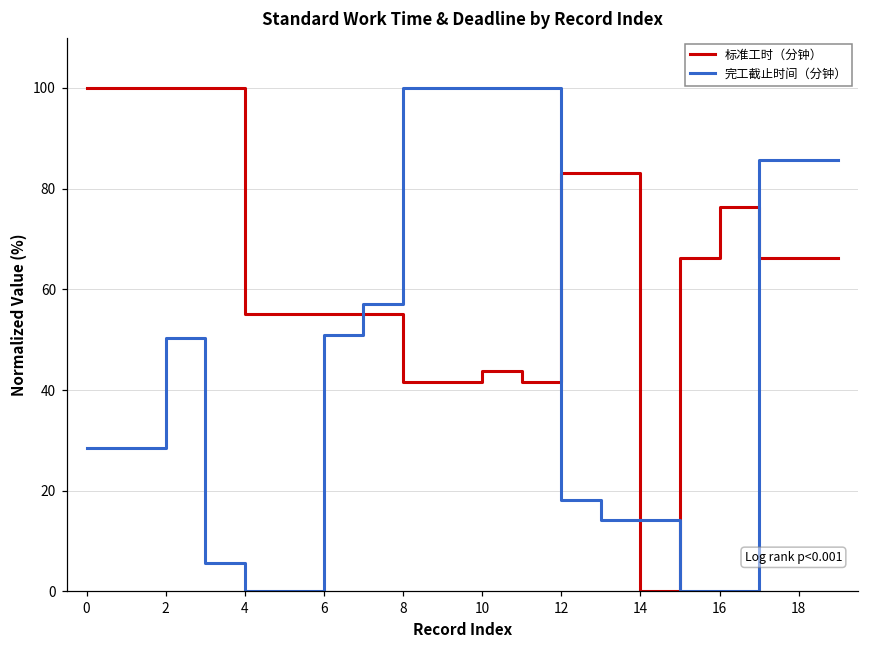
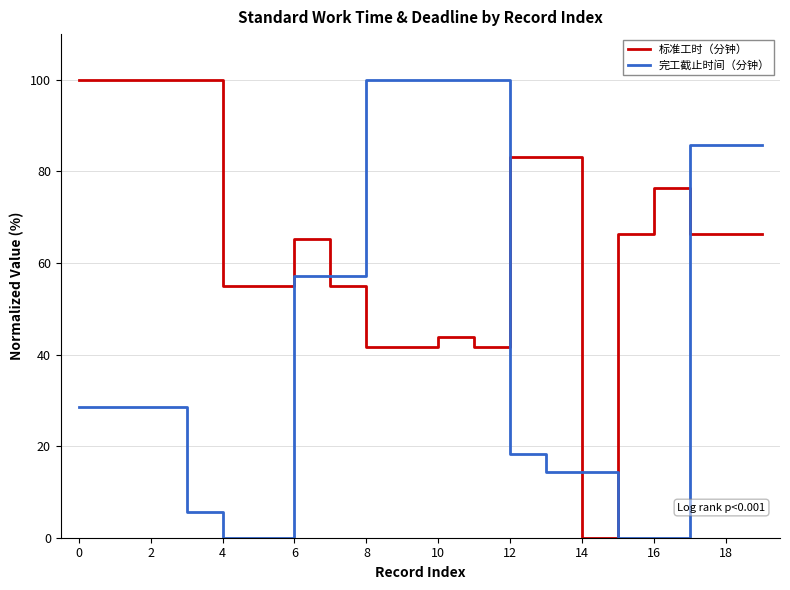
  {
    "标准工时（分钟）": {
      "0": 100,
      "2": 100,
      "4": 55,
-     "6": 55,
+     "6": 65,
      "8": 42,
      "10": 44,
      "12": 83,
      "14": 0,
      "16": 76,
      "18": 66
    },
    "完工截止时间（分钟）": {
      "0": 29,
-     "2": 50,
+     "2": 29,
      "4": 0,
-     "6": 51,
+     "6": 57,
      "8": 100,
      "10": 100,
      "12": 18,
      "14": 14,
      "16": 0,
      "18": 86
    }
  }
